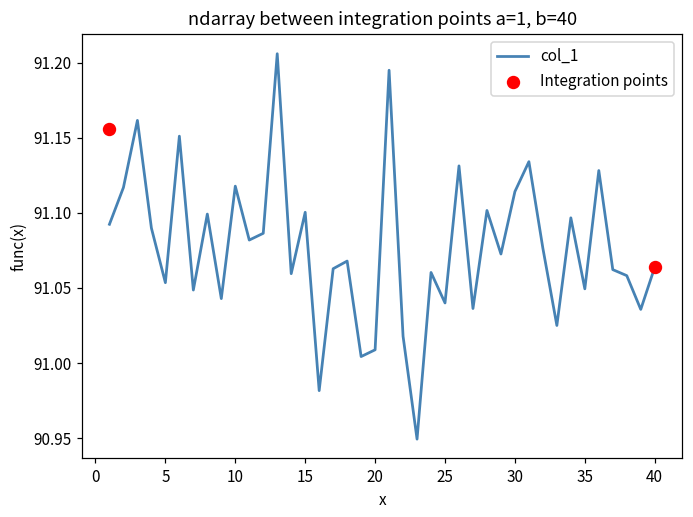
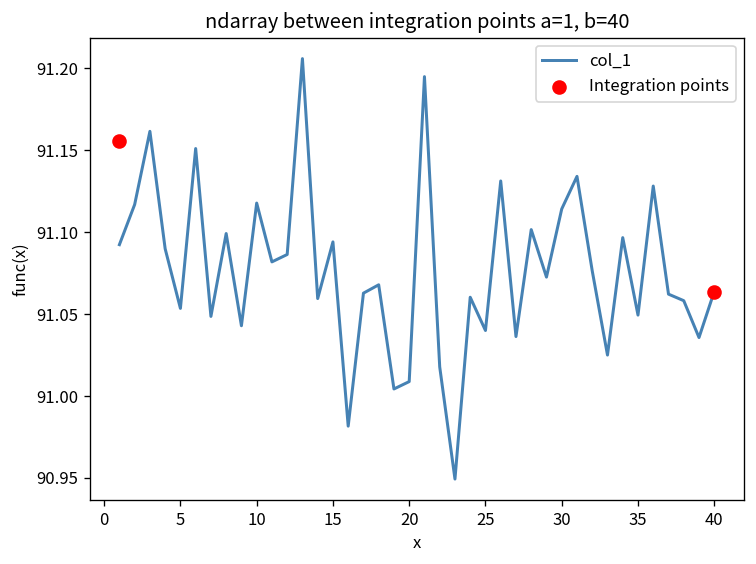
  {
    "col_1": {
      "5": 91.054,
      "10": 91.118,
-     "15": 91.100,
+     "15": 91.094,
      "20": 91.009,
      "25": 91.040,
      "30": 91.114,
      "35": 91.049
    }
  }
